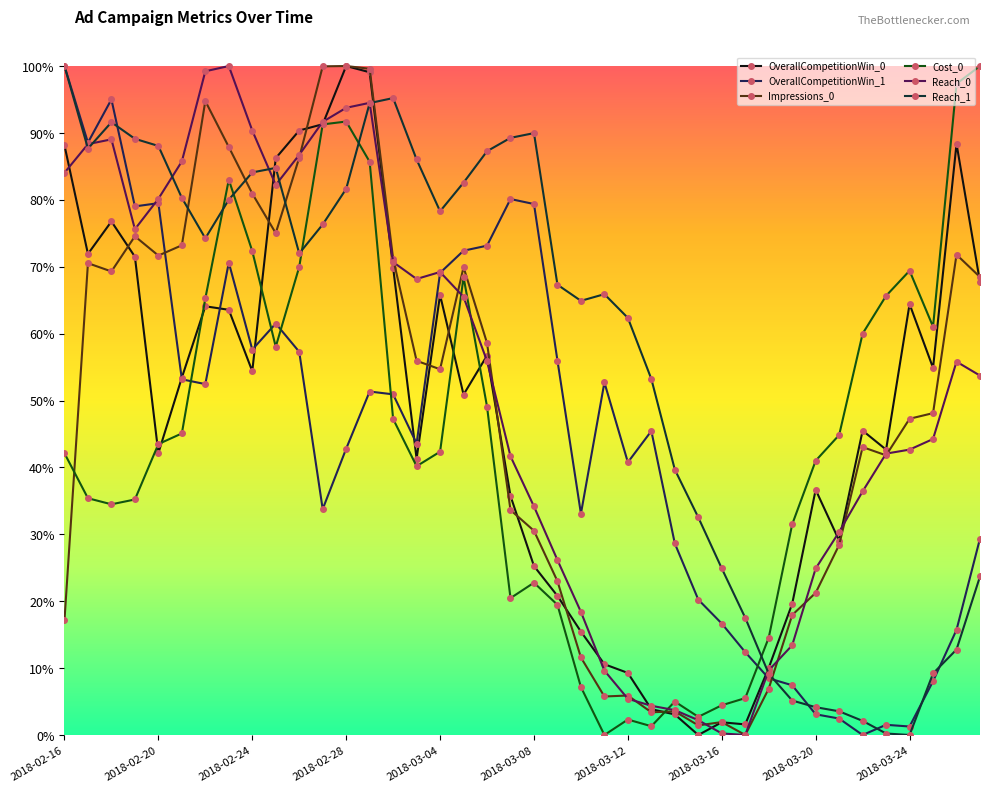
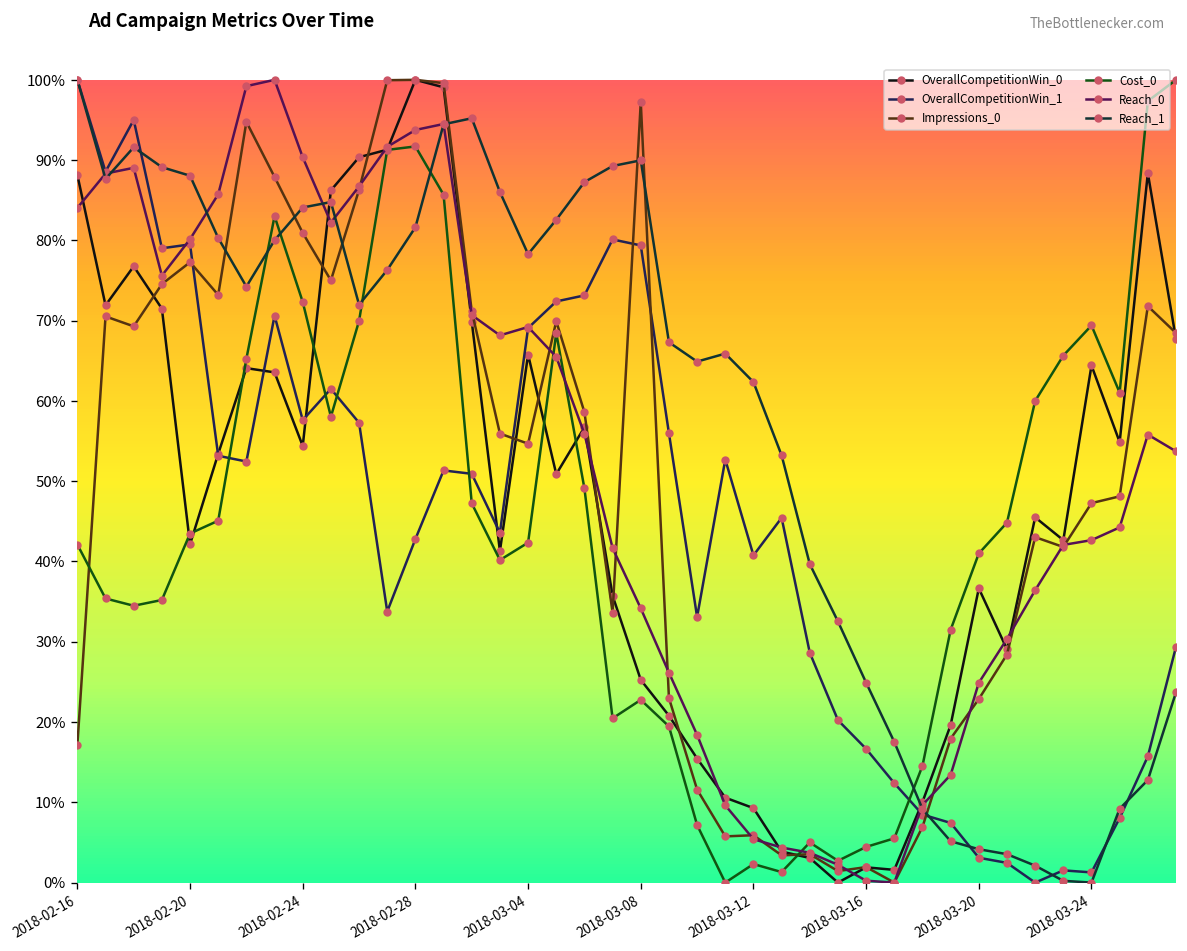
  {
    "Impressions_0": {
      "2018-02-16": "17%",
-     "2018-02-20": "72%",
+     "2018-02-20": "77%",
      "2018-02-24": "81%",
      "2018-03-04": "55%",
-     "2018-03-08": "31%",
+     "2018-03-08": "97%",
      "2018-03-12": "6%",
-     "2018-03-20": "21%",
+     "2018-03-20": "23%",
      "2018-03-24": "47%"
    }
  }
